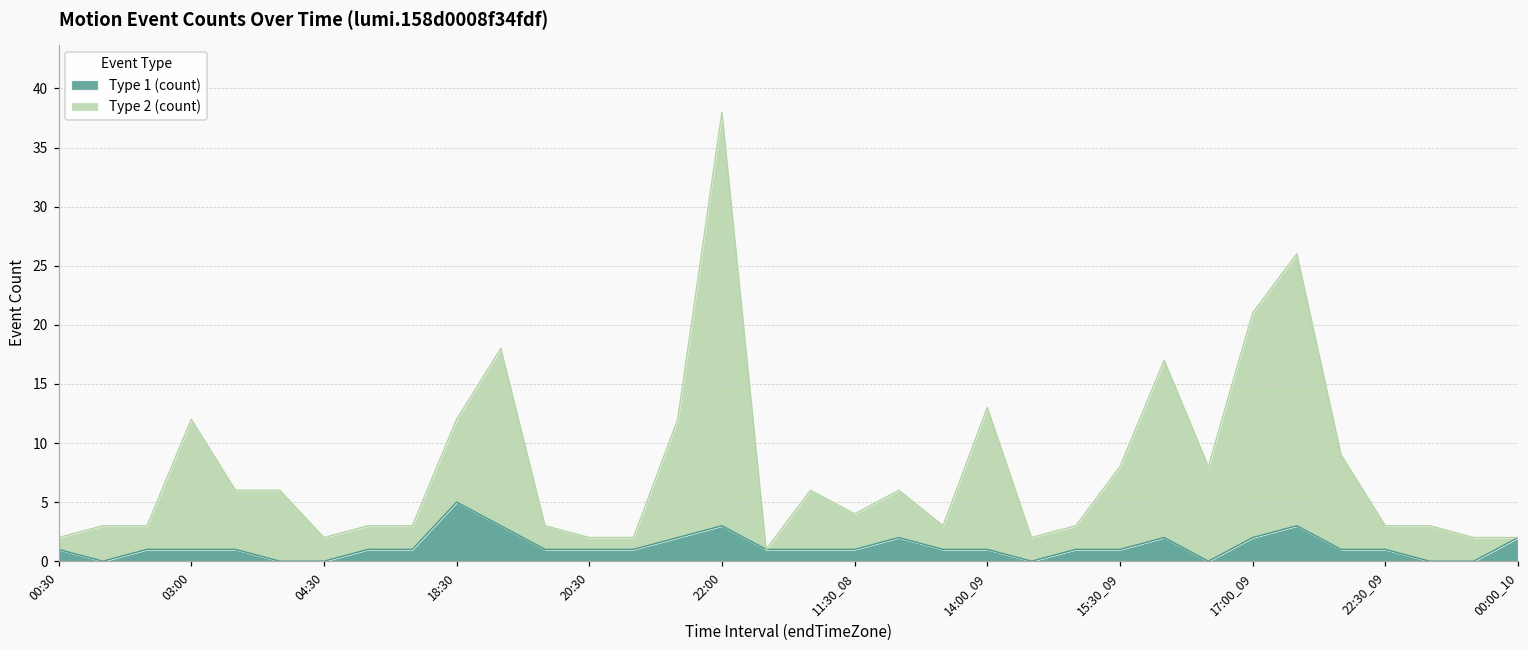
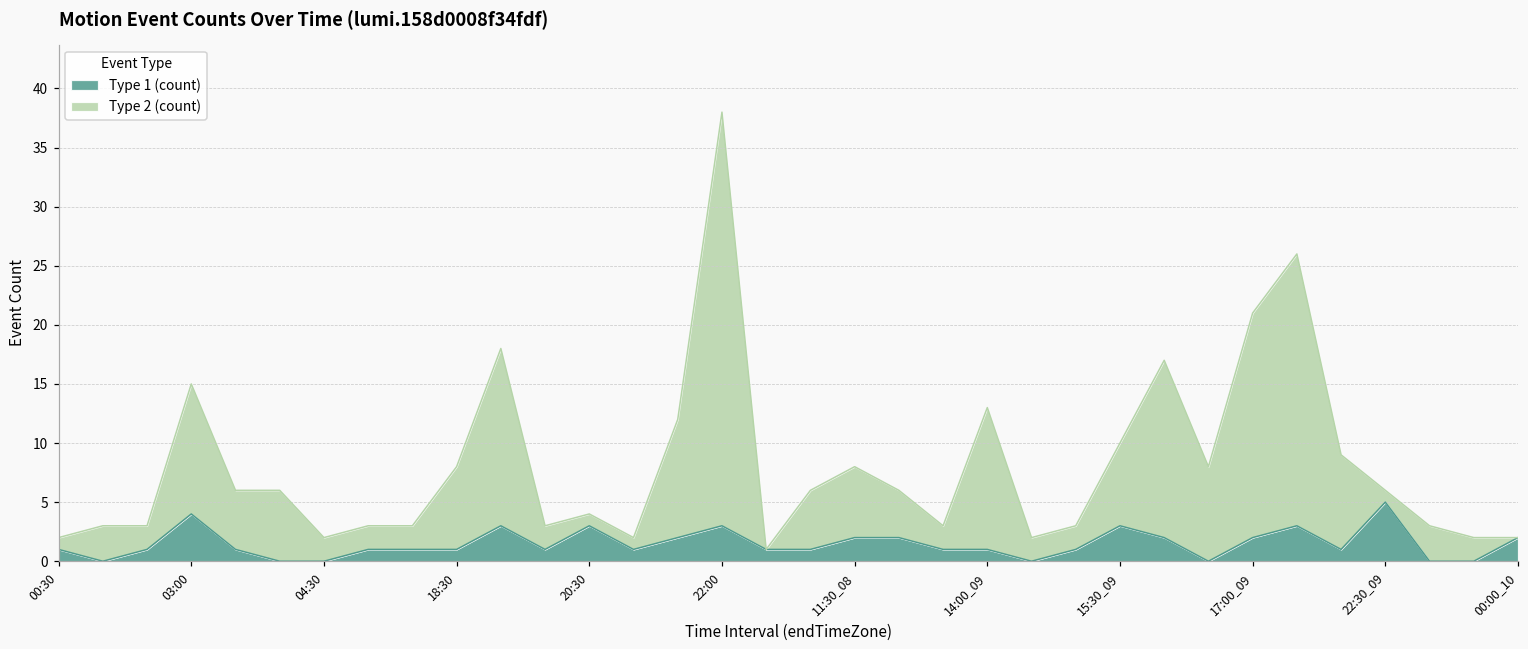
  {
    "Type 1 (count)": {
      "00:30": 1,
-     "03:00": 1,
+     "03:00": 4,
      "04:30": 0,
-     "18:30": 5,
-     "20:30": 1,
+     "18:30": 1,
+     "20:30": 3,
      "22:00": 3,
-     "11:30_08": 1,
+     "11:30_08": 2,
      "14:00_09": 1,
-     "15:30_09": 1,
+     "15:30_09": 3,
      "17:00_09": 2,
-     "22:30_09": 1
+     "22:30_09": 5
    },
    "Type 2 (count)": {
      "00:30": 1,
      "03:00": 11,
      "04:30": 2,
      "18:30": 7,
      "20:30": 1,
      "22:00": 35,
-     "11:30_08": 3,
+     "11:30_08": 6,
      "14:00_09": 12,
      "15:30_09": 7,
      "17:00_09": 19,
-     "22:30_09": 2
+     "22:30_09": 1
    }
  }
